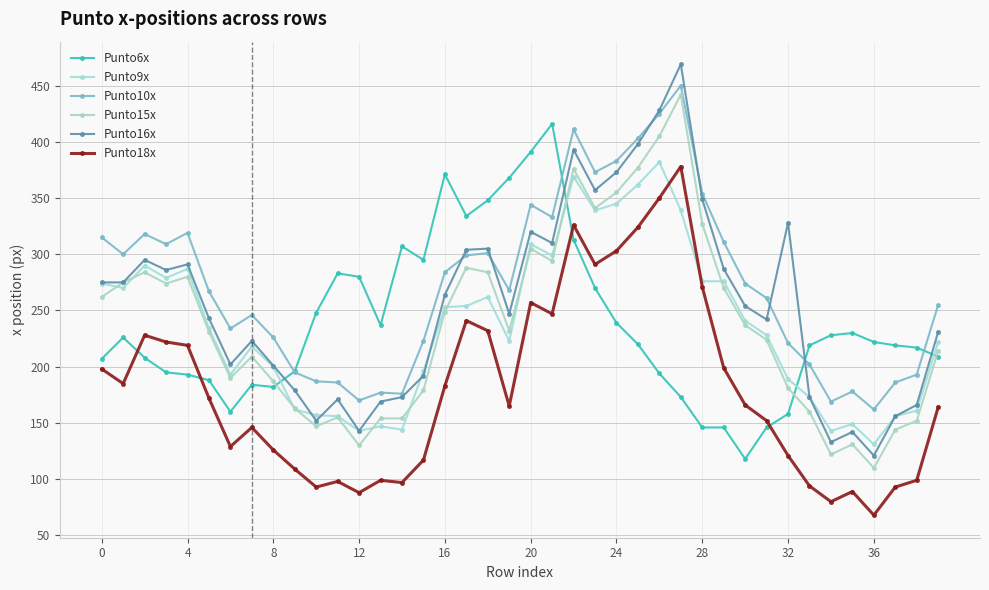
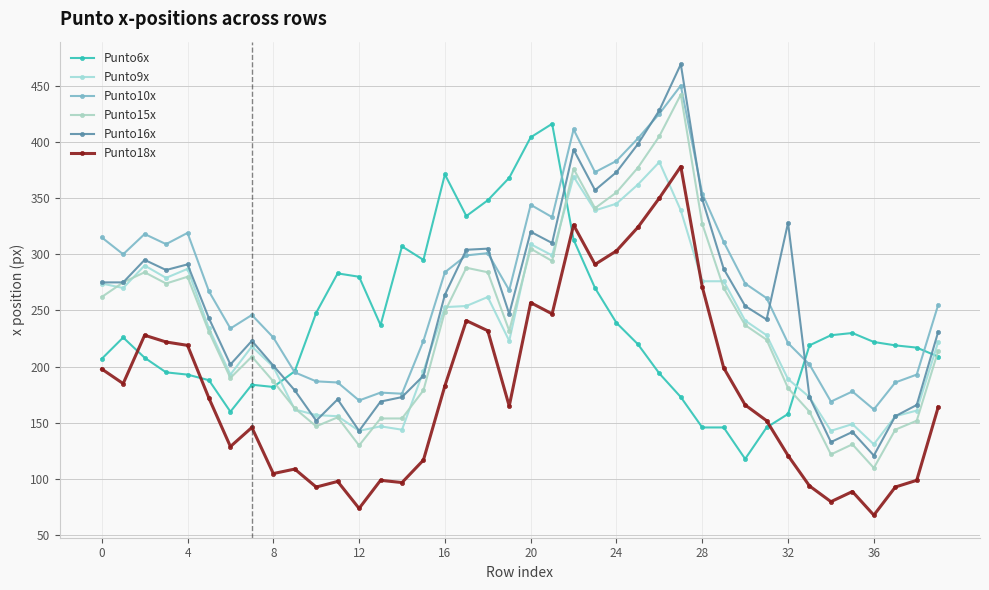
  {
    "Punto6x": {
      "0": 207,
      "4": 193,
      "8": 182,
      "12": 280,
      "16": 371,
-     "20": 391,
+     "20": 404,
      "24": 239,
      "28": 146,
      "32": 158,
      "36": 222
    },
    "Punto16x": {
      "4": 291,
      "16": 264,
      "20": 320,
      "24": 373,
      "28": 349,
      "32": 328,
      "36": 121
    },
    "Punto18x": {
      "0": 198,
      "4": 219,
-     "8": 126,
-     "12": 88,
+     "8": 105,
+     "12": 74,
      "16": 183,
      "20": 257,
      "24": 303,
      "28": 271,
      "32": 121,
      "36": 68
    }
  }
